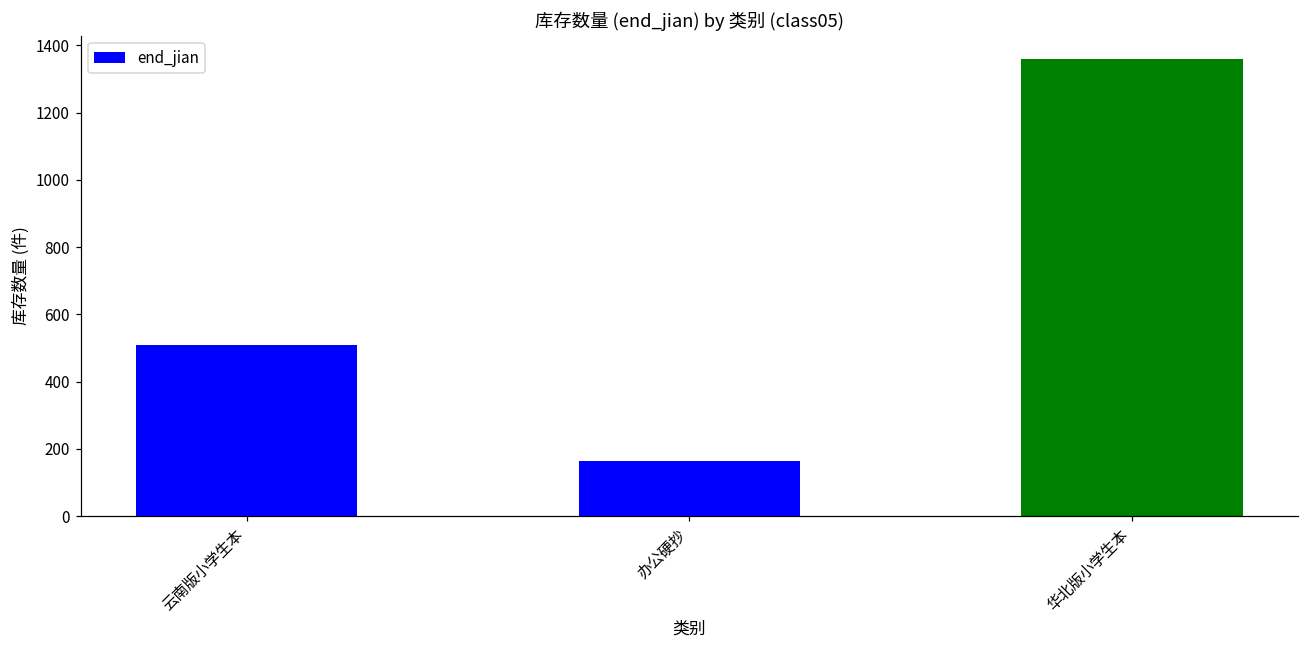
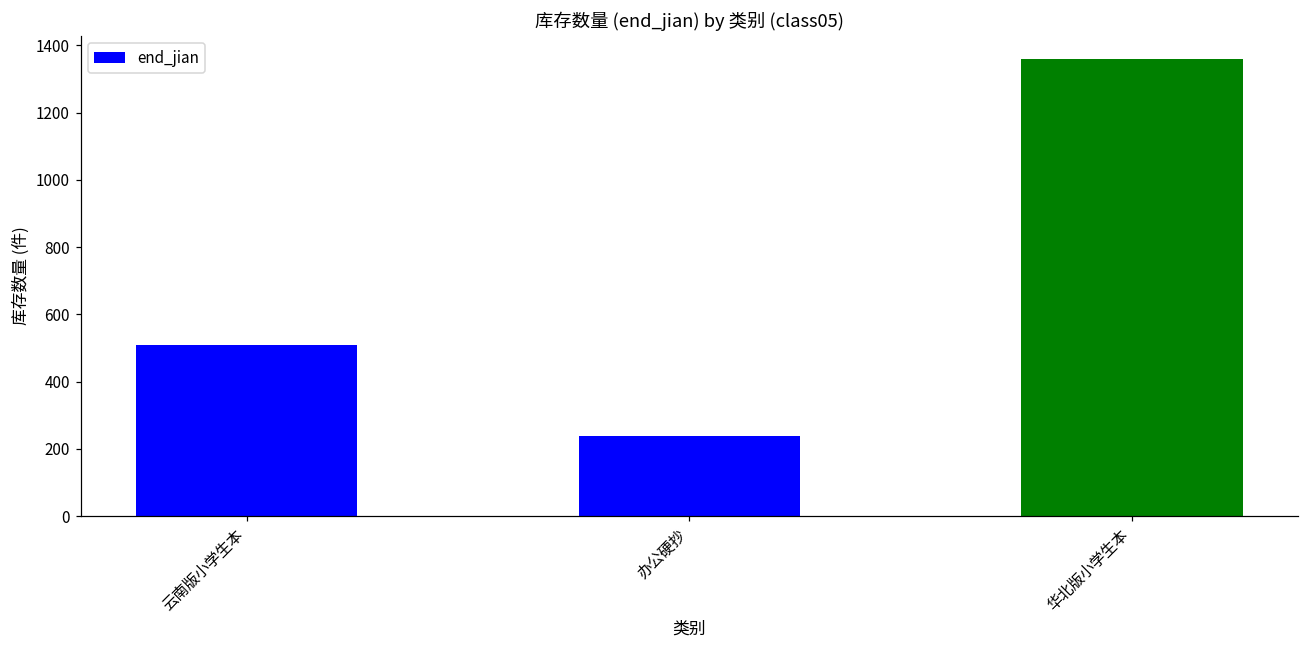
  {
    "云南版小学生本": 510,
-   "办公硬抄": 160,
+   "办公硬抄": 240,
    "华北版小学生本": 1360
  }
